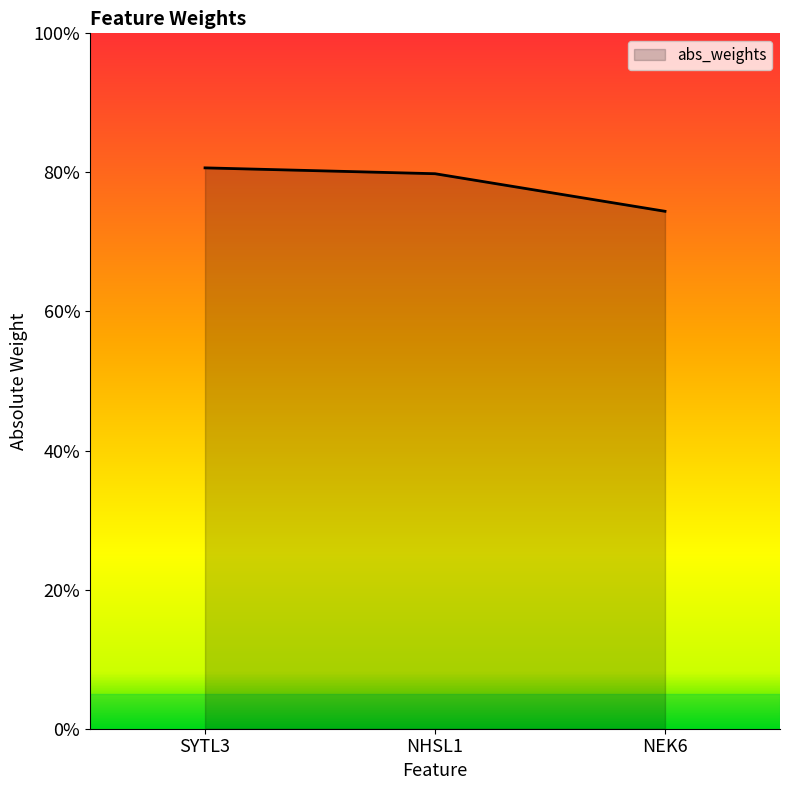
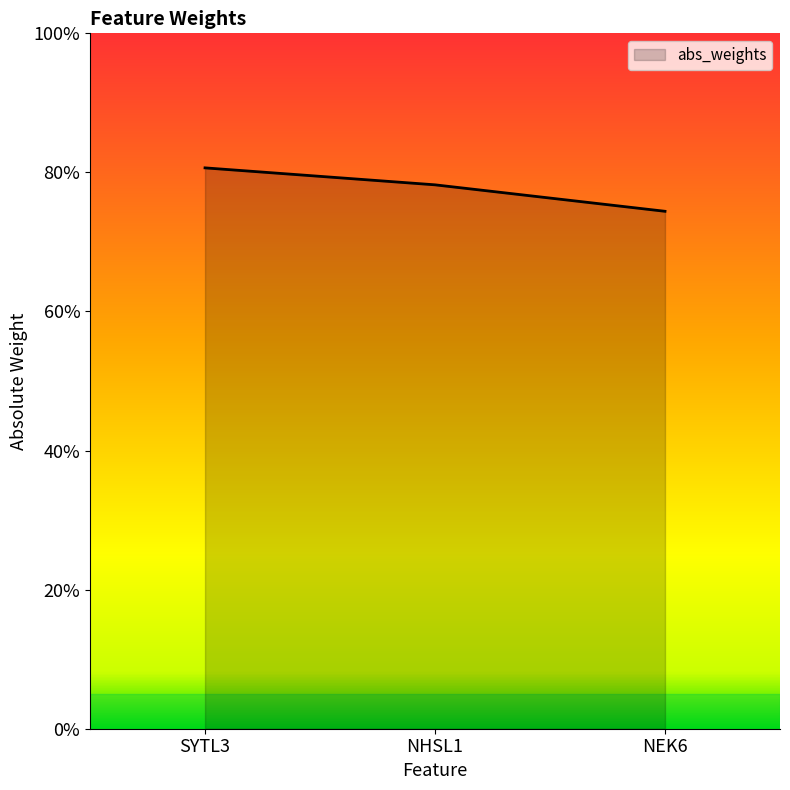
  {
    "SYTL3": "81%",
-   "NHSL1": "80%",
+   "NHSL1": "78%",
    "NEK6": "74%"
  }
